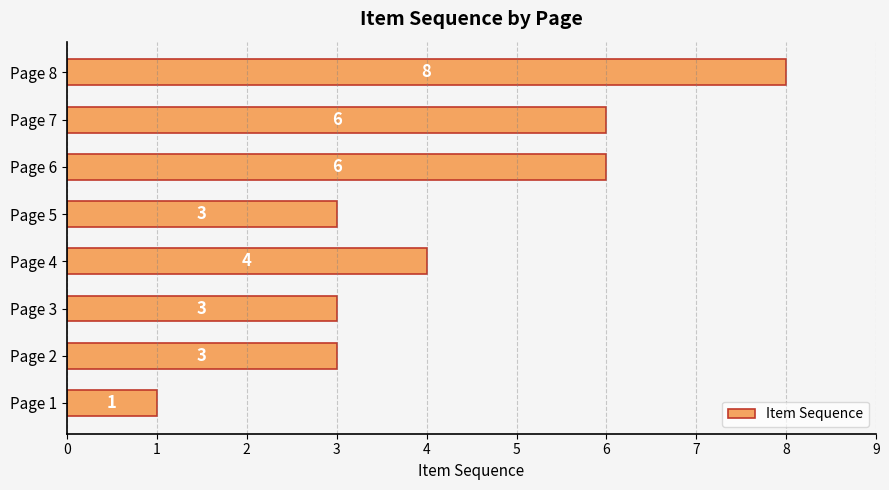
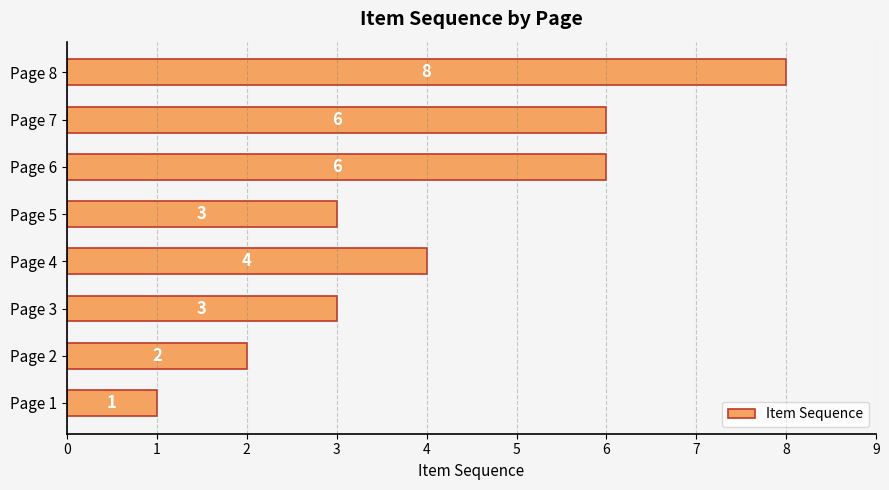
  {
    "Page 8": 8,
    "Page 7": 6,
    "Page 6": 6,
    "Page 5": 3,
    "Page 4": 4,
    "Page 3": 3,
-   "Page 2": 3,
+   "Page 2": 2,
    "Page 1": 1
  }
